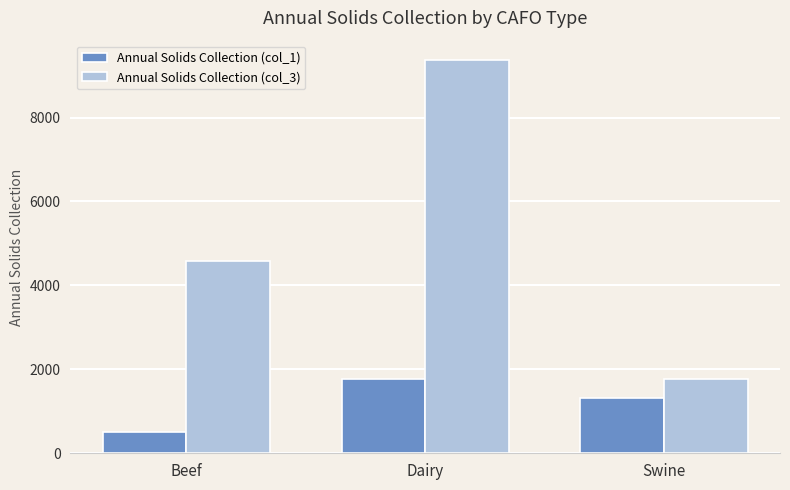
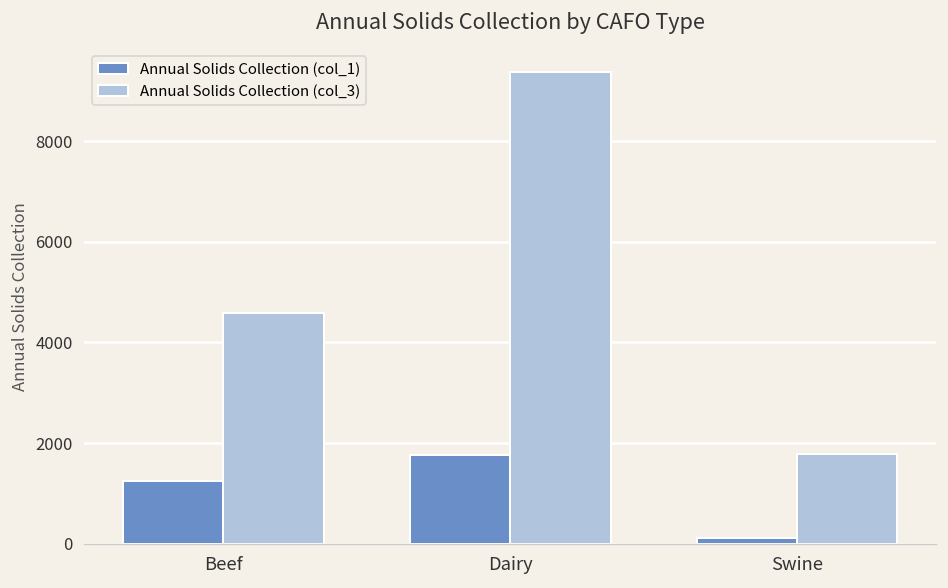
  {
    "Annual Solids Collection (col_1)": {
-     "Beef": 500,
+     "Beef": 1200,
      "Dairy": 1800,
-     "Swine": 1300
+     "Swine": 100
    },
    "Annual Solids Collection (col_3)": {
      "Beef": 4600,
      "Dairy": 9400,
      "Swine": 1800
    }
  }
